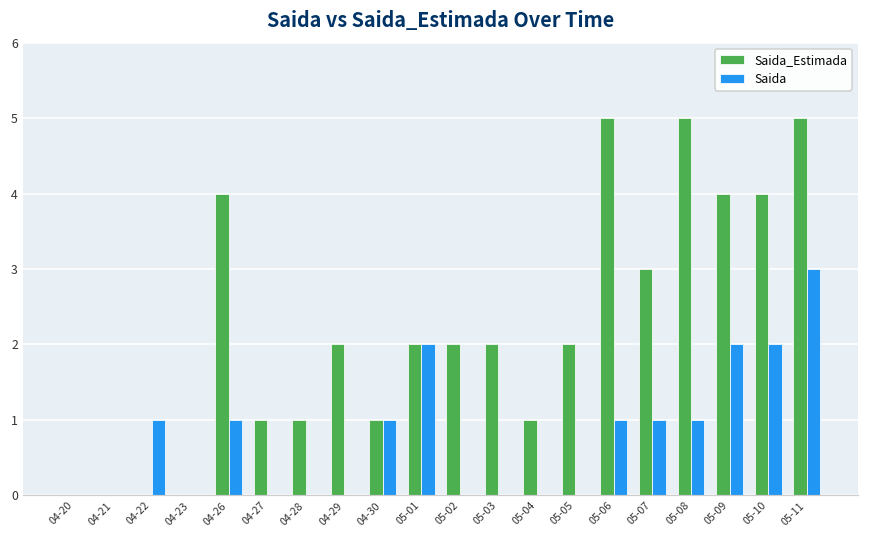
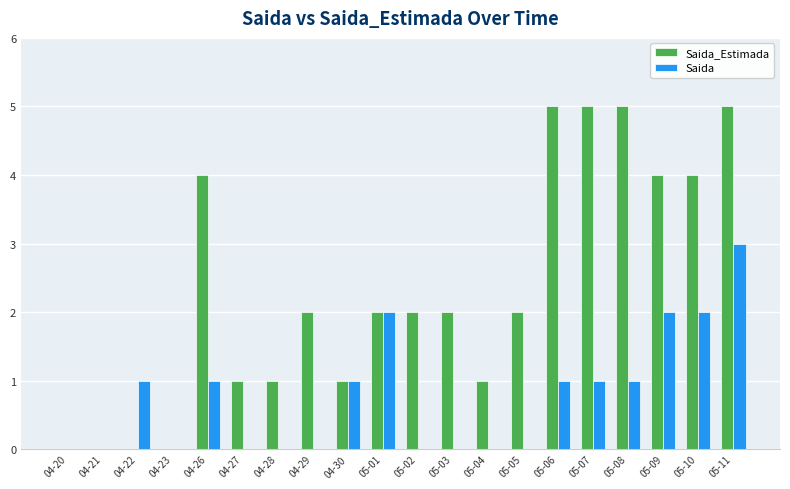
  {
    "Saida_Estimada": {
      "04-20": 0,
      "04-21": 0,
      "04-22": 0,
      "04-23": 0,
      "04-26": 4,
      "04-27": 1,
      "04-28": 1,
      "04-29": 2,
      "04-30": 1,
      "05-01": 2,
      "05-02": 2,
      "05-03": 2,
      "05-04": 1,
      "05-05": 2,
      "05-06": 5,
-     "05-07": 3,
+     "05-07": 5,
      "05-08": 5,
      "05-09": 4,
      "05-10": 4,
      "05-11": 5
    },
    "Saida": {
      "04-20": 0,
      "04-21": 0,
      "04-22": 1,
      "04-23": 0,
      "04-26": 1,
      "04-27": 0,
      "04-28": 0,
      "04-29": 0,
      "04-30": 1,
      "05-01": 2,
      "05-02": 0,
      "05-03": 0,
      "05-04": 0,
      "05-05": 0,
      "05-06": 1,
      "05-07": 1,
      "05-08": 1,
      "05-09": 2,
      "05-10": 2,
      "05-11": 3
    }
  }
